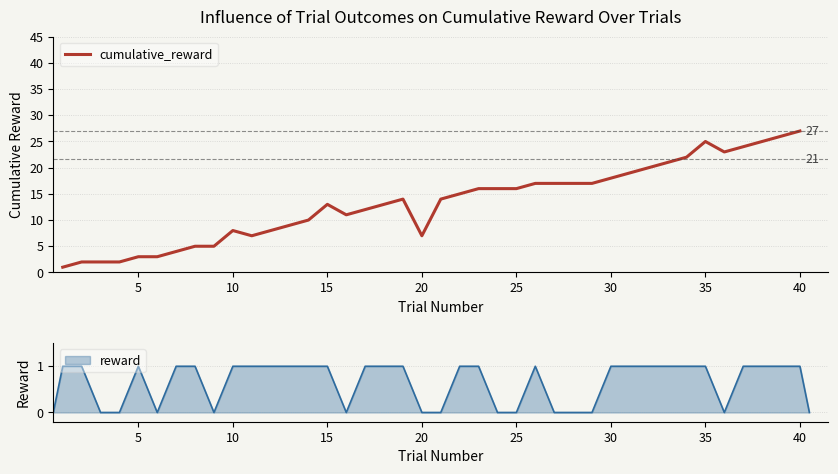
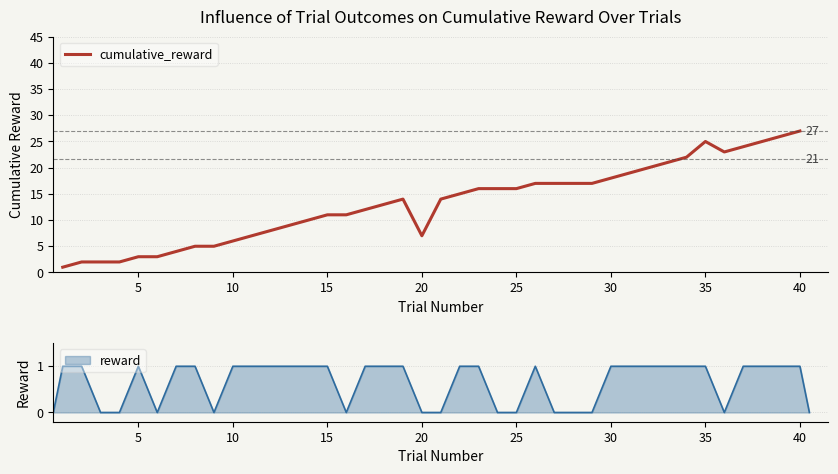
  {
    "Influence of Trial Outcomes on Cumulative Reward Over Trials": {
      "5": 3,
-     "10": 8,
-     "15": 13,
+     "10": 6,
+     "15": 11,
      "20": 7,
      "25": 16,
      "30": 18,
      "35": 25
    }
  }
